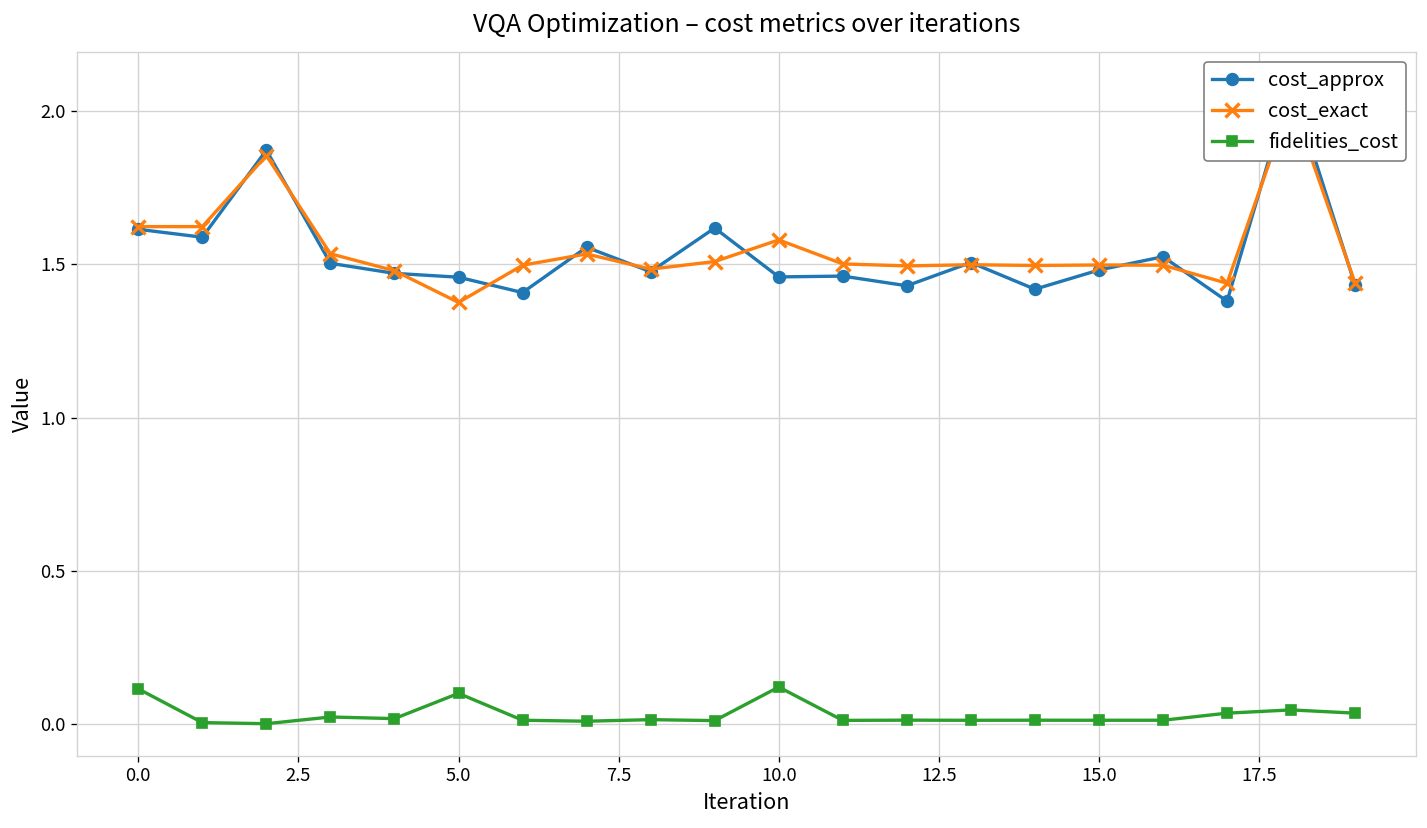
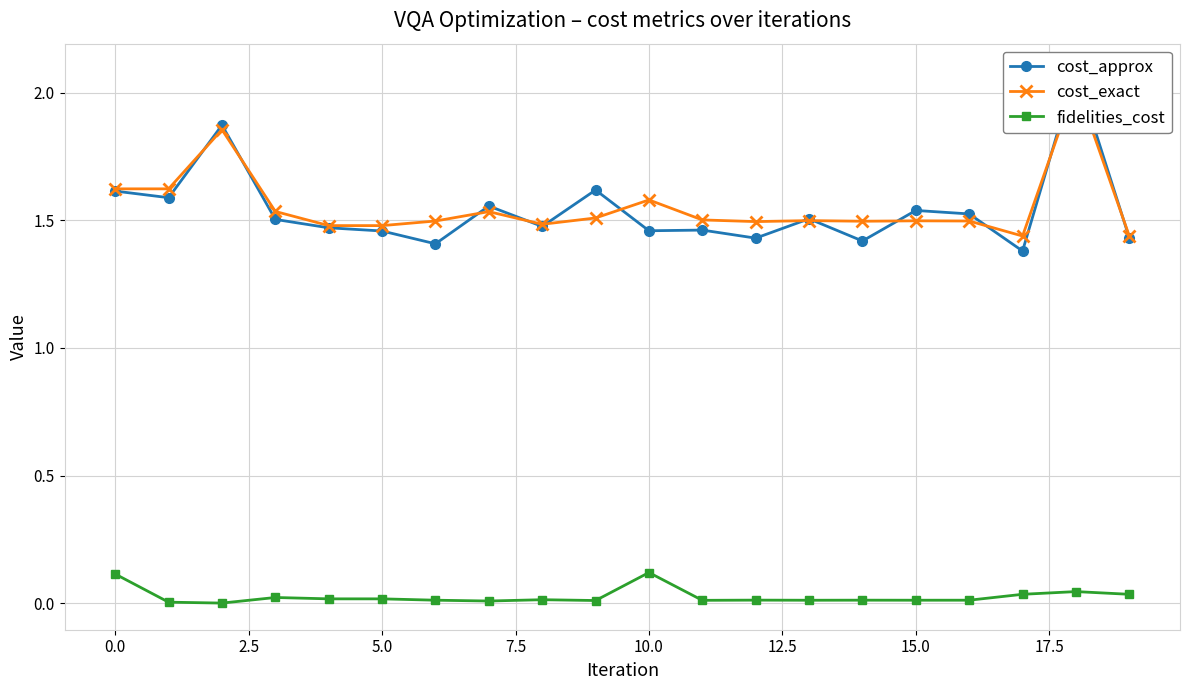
  {
    "cost_approx": {
      "5.0": 1.46,
      "10.0": 1.46,
-     "15.0": 1.48
+     "15.0": 1.54
    },
    "cost_exact": {
-     "5.0": 1.38,
+     "5.0": 1.48,
      "10.0": 1.58,
      "15.0": 1.50
    },
    "fidelities_cost": {
      "0.0": 0.11,
-     "5.0": 0.10,
+     "5.0": 0.02,
      "10.0": 0.12,
      "15.0": 0.01
    }
  }
